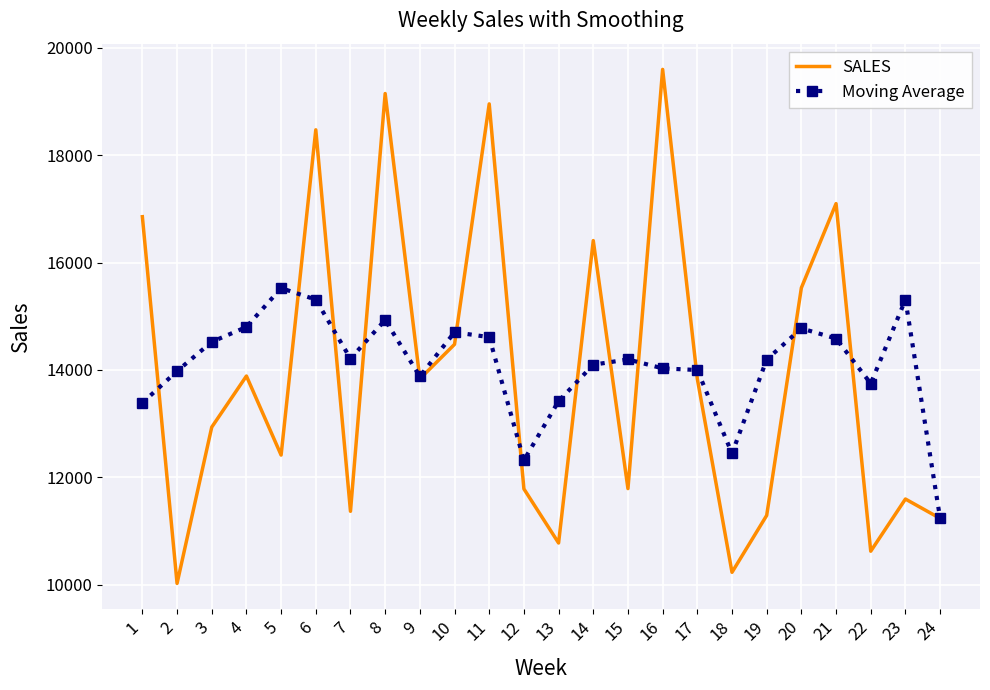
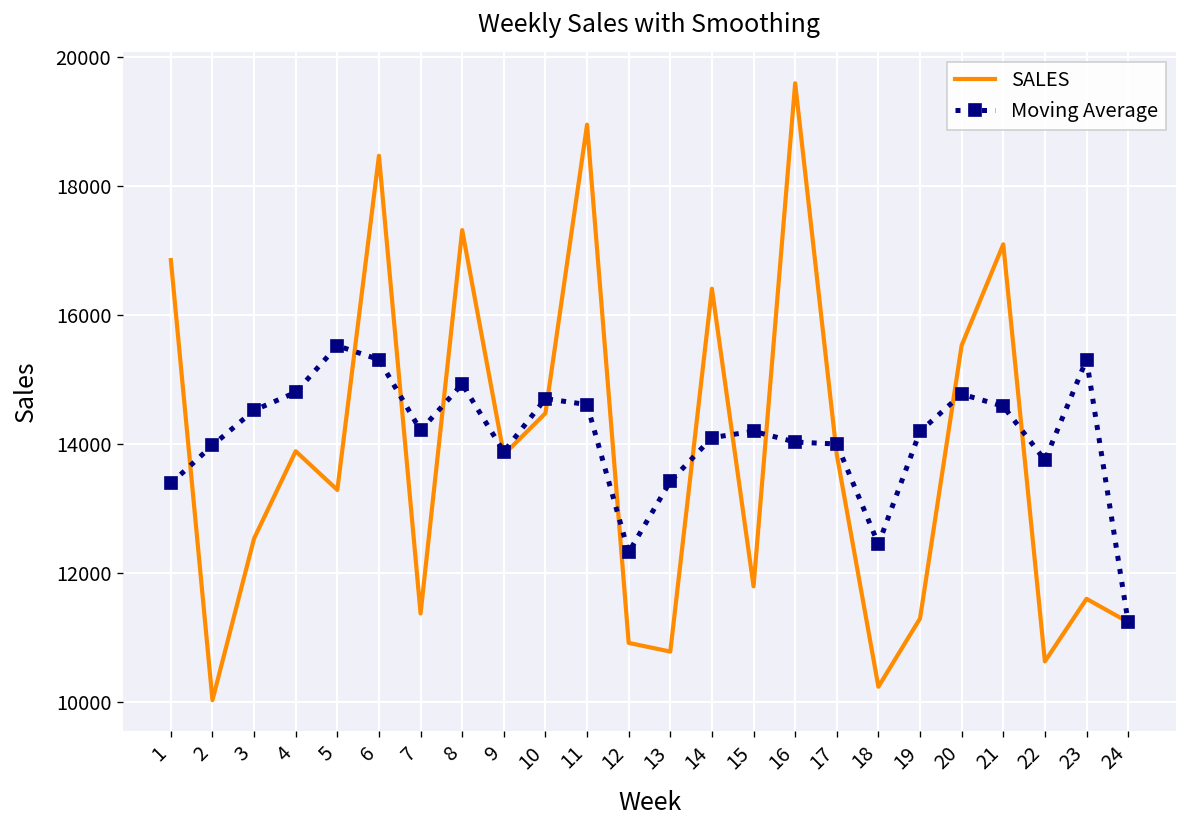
  {
    "SALES": {
      "1": 16900,
      "2": 10000,
-     "3": 12900,
+     "3": 12500,
      "4": 13900,
-     "5": 12400,
+     "5": 13300,
      "6": 18500,
      "7": 11400,
-     "8": 19100,
+     "8": 17300,
      "10": 14500,
      "11": 19000,
-     "12": 11800,
+     "12": 10900,
      "13": 10800,
      "14": 16400,
      "15": 11800,
      "16": 19600,
      "17": 13800,
      "18": 10200,
      "19": 11300,
      "20": 15500,
      "21": 17100,
      "22": 10600,
      "23": 11600
    },
    "Moving Average": {
      "1": 13400,
      "2": 14000,
      "3": 14500,
      "4": 14800,
      "5": 15500,
      "6": 15300,
      "7": 14200,
      "8": 14900,
      "10": 14700,
      "11": 14600,
      "12": 12300,
      "13": 13400,
      "14": 14100,
      "15": 14200,
      "16": 14000,
      "17": 14000,
      "18": 12400,
      "19": 14200,
      "20": 14800,
      "21": 14600,
      "22": 13700,
      "23": 15300
    }
  }
